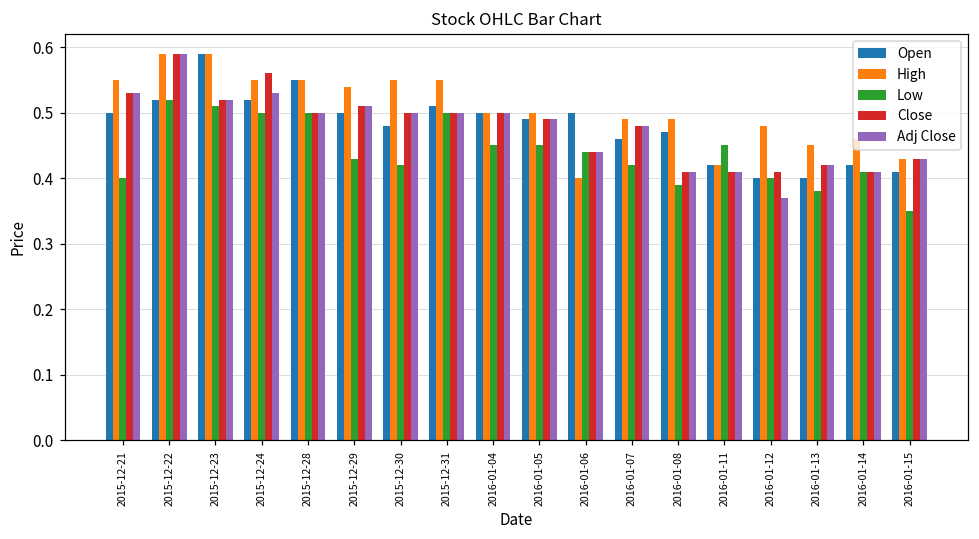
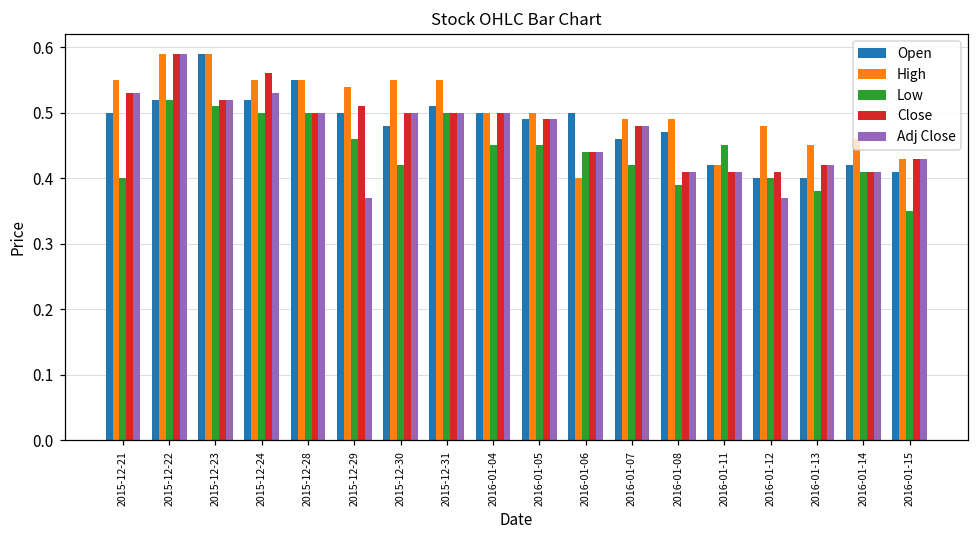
  {
    "Open": {
      "2015-12-21": 0.50,
      "2015-12-22": 0.52,
      "2015-12-23": 0.59,
      "2015-12-24": 0.52,
      "2015-12-28": 0.55,
      "2015-12-29": 0.50,
      "2015-12-30": 0.48,
      "2015-12-31": 0.51,
      "2016-01-04": 0.50,
      "2016-01-05": 0.49,
      "2016-01-06": 0.50,
      "2016-01-07": 0.46,
      "2016-01-08": 0.47,
      "2016-01-11": 0.42,
      "2016-01-12": 0.40,
      "2016-01-13": 0.40,
      "2016-01-14": 0.42,
      "2016-01-15": 0.41
    },
    "High": {
      "2015-12-21": 0.55,
      "2015-12-22": 0.59,
      "2015-12-23": 0.59,
      "2015-12-24": 0.55,
      "2015-12-28": 0.55,
      "2015-12-29": 0.54,
      "2015-12-30": 0.55,
      "2015-12-31": 0.55,
      "2016-01-04": 0.50,
      "2016-01-05": 0.50,
      "2016-01-06": 0.40,
      "2016-01-07": 0.49,
      "2016-01-08": 0.49,
      "2016-01-11": 0.42,
      "2016-01-12": 0.48,
      "2016-01-13": 0.45,
      "2016-01-15": 0.43
    },
    "Low": {
      "2015-12-21": 0.40,
      "2015-12-22": 0.52,
      "2015-12-23": 0.51,
      "2015-12-24": 0.50,
      "2015-12-28": 0.50,
-     "2015-12-29": 0.43,
+     "2015-12-29": 0.46,
      "2015-12-30": 0.42,
      "2015-12-31": 0.50,
      "2016-01-04": 0.45,
      "2016-01-05": 0.45,
      "2016-01-06": 0.44,
      "2016-01-07": 0.42,
      "2016-01-08": 0.39,
      "2016-01-11": 0.45,
      "2016-01-12": 0.40,
      "2016-01-13": 0.38,
      "2016-01-14": 0.41,
      "2016-01-15": 0.35
    },
    "Close": {
      "2015-12-21": 0.53,
      "2015-12-22": 0.59,
      "2015-12-23": 0.52,
      "2015-12-24": 0.56,
      "2015-12-28": 0.50,
      "2015-12-29": 0.51,
      "2015-12-30": 0.50,
      "2015-12-31": 0.50,
      "2016-01-04": 0.50,
      "2016-01-05": 0.49,
      "2016-01-06": 0.44,
      "2016-01-07": 0.48,
      "2016-01-08": 0.41,
      "2016-01-11": 0.41,
      "2016-01-12": 0.41,
      "2016-01-13": 0.42,
      "2016-01-14": 0.41,
      "2016-01-15": 0.43
    },
    "Adj Close": {
      "2015-12-21": 0.53,
      "2015-12-22": 0.59,
      "2015-12-23": 0.52,
      "2015-12-24": 0.53,
      "2015-12-28": 0.50,
-     "2015-12-29": 0.51,
+     "2015-12-29": 0.37,
      "2015-12-30": 0.50,
      "2015-12-31": 0.50,
      "2016-01-04": 0.50,
      "2016-01-05": 0.49,
      "2016-01-06": 0.44,
      "2016-01-07": 0.48,
      "2016-01-08": 0.41,
      "2016-01-11": 0.41,
      "2016-01-12": 0.37,
      "2016-01-13": 0.42,
      "2016-01-14": 0.41,
      "2016-01-15": 0.43
    }
  }
